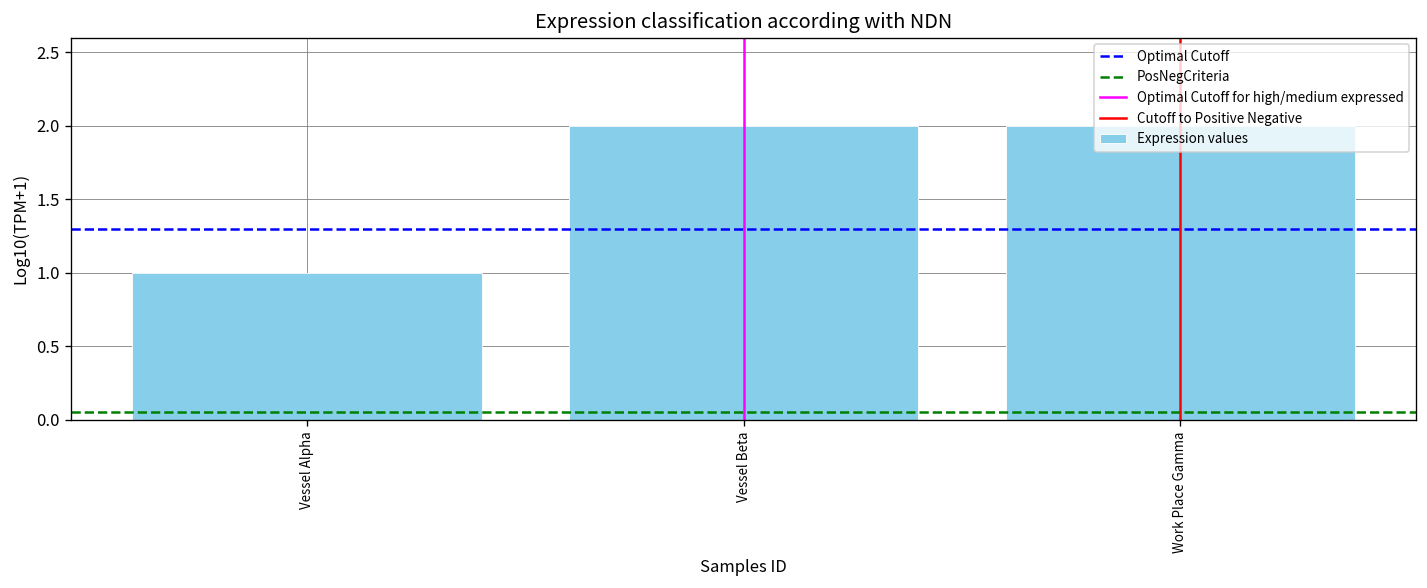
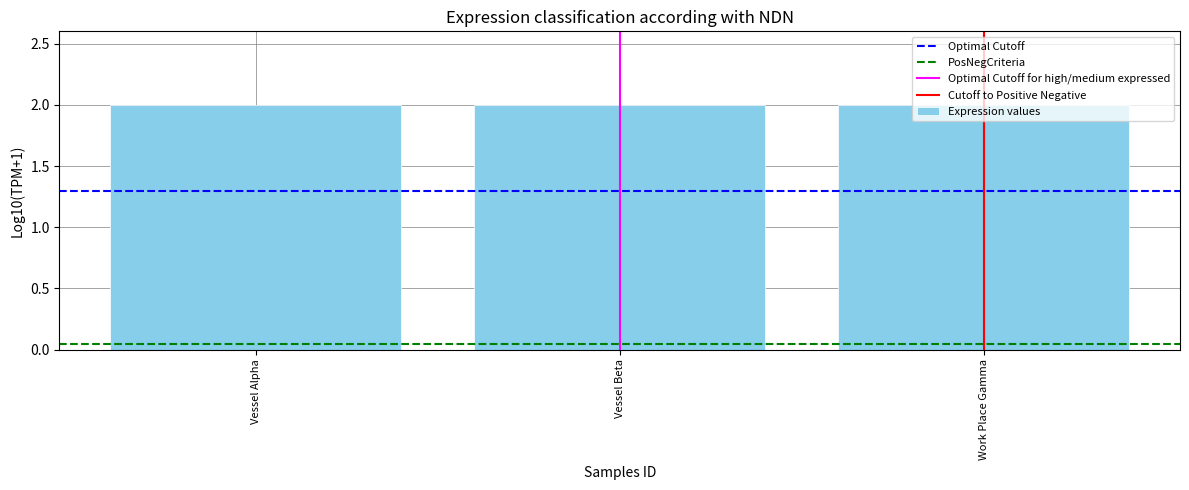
  {
-   "Vessel Alpha": 1,
+   "Vessel Alpha": 2,
    "Vessel Beta": 2
  }
